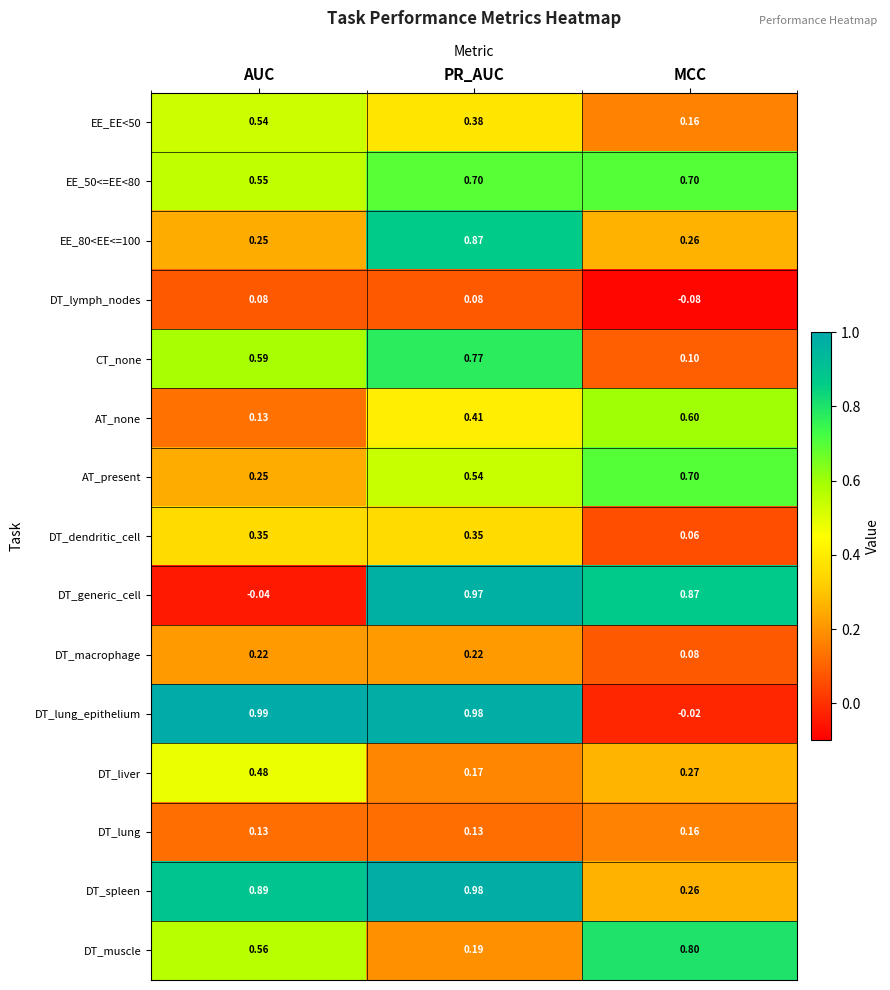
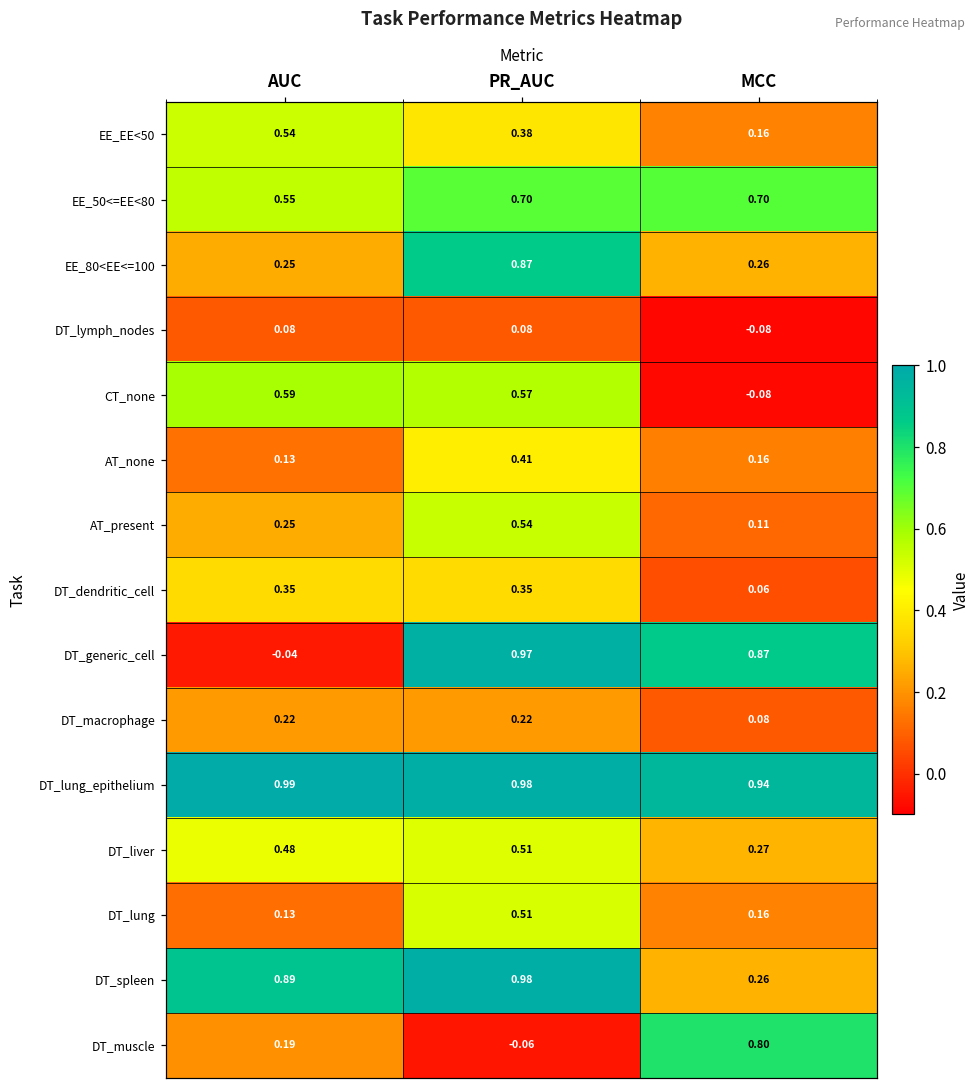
  {
    "EE_EE<50": {
      "AUC": 0.54,
      "PR_AUC": 0.38,
      "MCC": 0.16
    },
    "EE_50<=EE<80": {
      "AUC": 0.55,
      "PR_AUC": 0.70,
      "MCC": 0.70
    },
    "EE_80<EE<=100": {
      "AUC": 0.25,
      "PR_AUC": 0.87,
      "MCC": 0.26
    },
    "DT_lymph_nodes": {
      "AUC": 0.08,
      "PR_AUC": 0.08,
      "MCC": -0.08
    },
    "CT_none": {
      "AUC": 0.59,
-     "PR_AUC": 0.77,
-     "MCC": 0.10
+     "PR_AUC": 0.57,
+     "MCC": -0.08
    },
    "AT_none": {
      "AUC": 0.13,
      "PR_AUC": 0.41,
-     "MCC": 0.60
+     "MCC": 0.16
    },
    "AT_present": {
      "AUC": 0.25,
      "PR_AUC": 0.54,
-     "MCC": 0.70
+     "MCC": 0.11
    },
    "DT_dendritic_cell": {
      "AUC": 0.35,
      "PR_AUC": 0.35,
      "MCC": 0.06
    },
    "DT_generic_cell": {
      "AUC": -0.04,
      "PR_AUC": 0.97,
      "MCC": 0.87
    },
    "DT_macrophage": {
      "AUC": 0.22,
      "PR_AUC": 0.22,
      "MCC": 0.08
    },
    "DT_lung_epithelium": {
      "AUC": 0.99,
      "PR_AUC": 0.98,
-     "MCC": -0.02
+     "MCC": 0.94
    },
    "DT_liver": {
      "AUC": 0.48,
-     "PR_AUC": 0.17,
+     "PR_AUC": 0.51,
      "MCC": 0.27
    },
    "DT_lung": {
      "AUC": 0.13,
-     "PR_AUC": 0.13,
+     "PR_AUC": 0.51,
      "MCC": 0.16
    },
    "DT_spleen": {
      "AUC": 0.89,
      "PR_AUC": 0.98,
      "MCC": 0.26
    },
    "DT_muscle": {
-     "AUC": 0.56,
-     "PR_AUC": 0.19,
+     "AUC": 0.19,
+     "PR_AUC": -0.06,
      "MCC": 0.80
    }
  }
